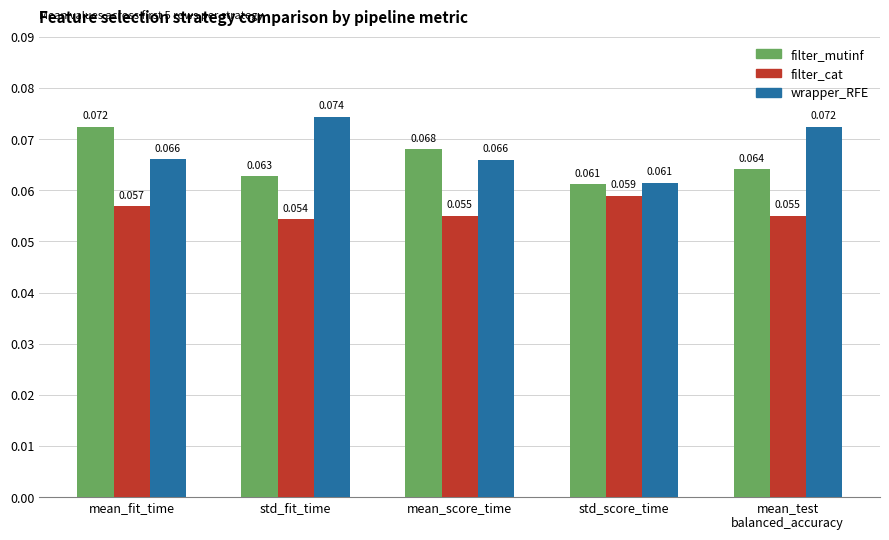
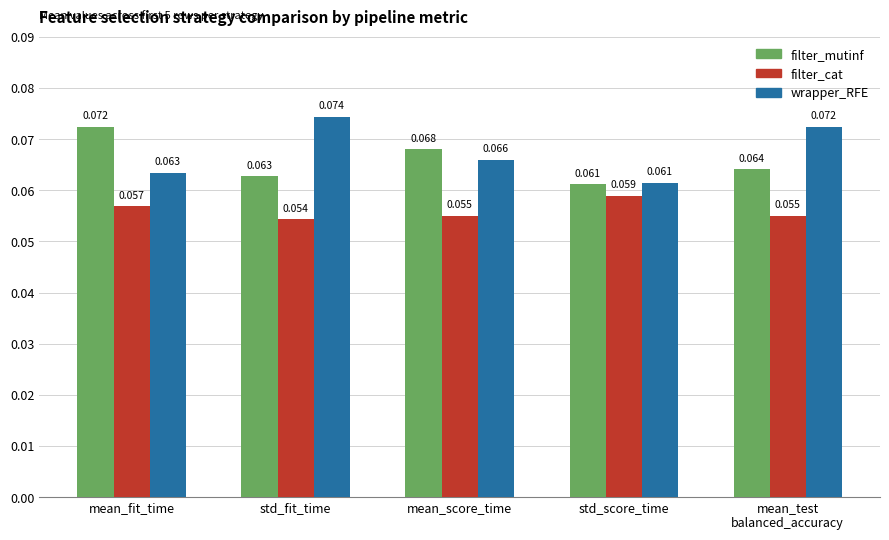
  {
    "filter_mutinf": {
      "mean_fit_time": 0.072,
      "std_fit_time": 0.063,
      "mean_score_time": 0.068,
      "std_score_time": 0.061,
      "mean_test balanced_accuracy": 0.064
    },
    "filter_cat": {
      "mean_fit_time": 0.057,
      "std_fit_time": 0.054,
      "mean_score_time": 0.055,
      "std_score_time": 0.059,
      "mean_test balanced_accuracy": 0.055
    },
    "wrapper_RFE": {
-     "mean_fit_time": 0.066,
+     "mean_fit_time": 0.063,
      "std_fit_time": 0.074,
      "mean_score_time": 0.066,
      "std_score_time": 0.061,
      "mean_test balanced_accuracy": 0.072
    }
  }
